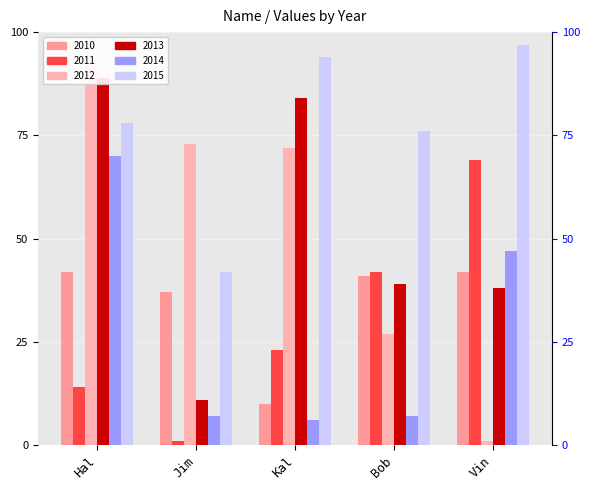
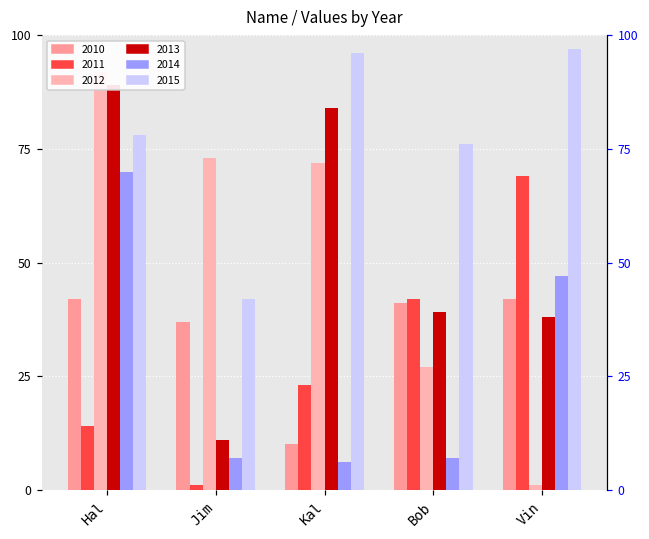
  {
    "2011": {
      "Hal": 14,
      "Jim": 1,
      "Kal": 23,
      "Bob": 42,
      "Vin": 69
    },
    "2013": {
      "Jim": 11,
      "Kal": 84,
      "Bob": 39,
      "Vin": 38
    },
    "2014": {
      "Hal": 70,
      "Jim": 7,
      "Kal": 6,
      "Bob": 7,
      "Vin": 47
    },
    "2015": {
      "Hal": 78,
      "Jim": 42,
-     "Kal": 94,
+     "Kal": 96,
      "Bob": 76,
      "Vin": 97
    }
  }
